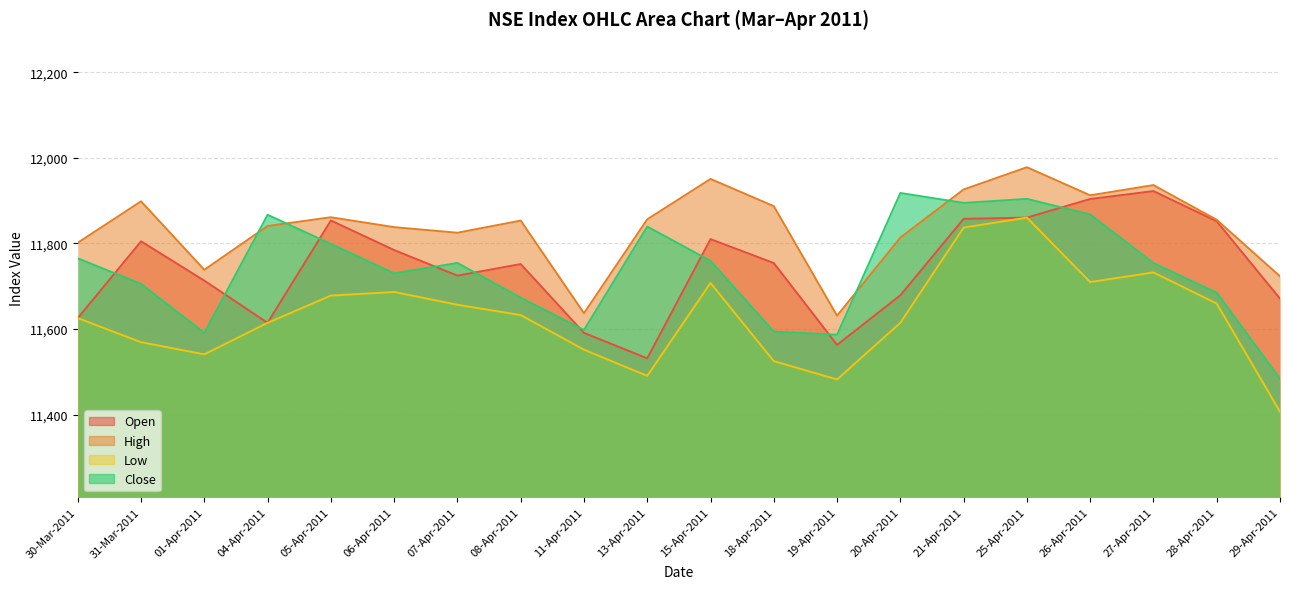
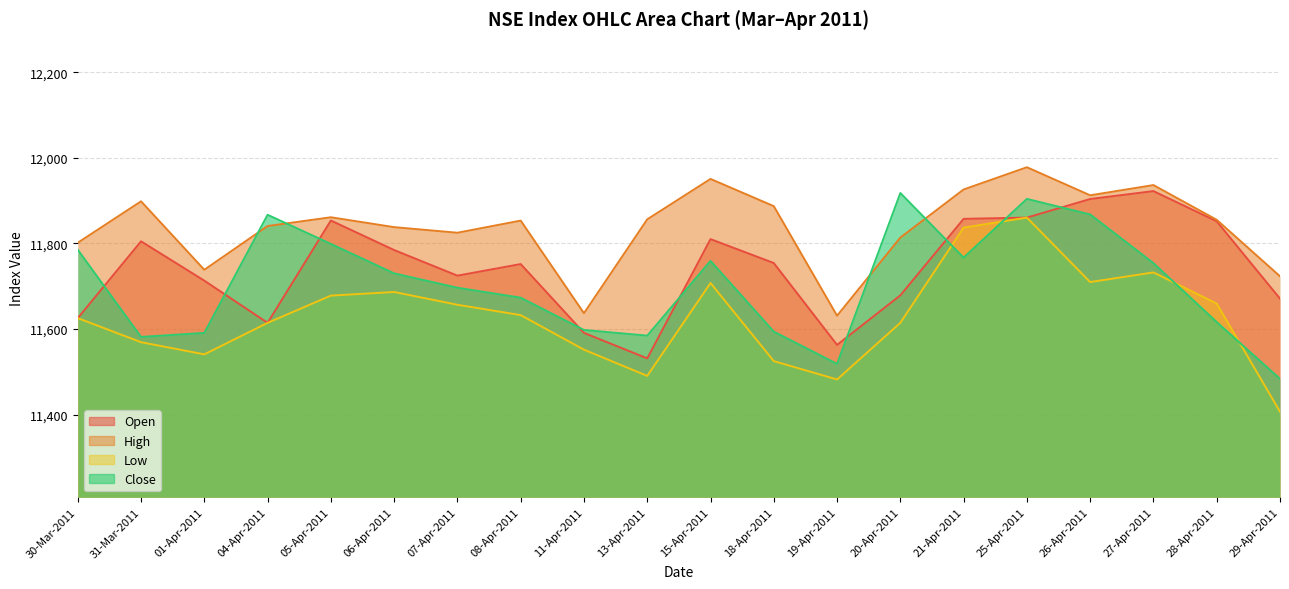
  {
    "Close": {
-     "30-Mar-2011": "11,770",
-     "31-Mar-2011": "11,710",
+     "30-Mar-2011": "11,790",
+     "31-Mar-2011": "11,580",
      "01-Apr-2011": "11,590",
      "04-Apr-2011": "11,870",
      "05-Apr-2011": "11,800",
      "06-Apr-2011": "11,730",
-     "07-Apr-2011": "11,750",
+     "07-Apr-2011": "11,700",
      "08-Apr-2011": "11,670",
      "11-Apr-2011": "11,600",
-     "13-Apr-2011": "11,840",
+     "13-Apr-2011": "11,580",
      "15-Apr-2011": "11,760",
      "18-Apr-2011": "11,590",
-     "19-Apr-2011": "11,590",
+     "19-Apr-2011": "11,520",
      "20-Apr-2011": "11,920",
-     "21-Apr-2011": "11,890",
+     "21-Apr-2011": "11,770",
      "25-Apr-2011": "11,900",
      "26-Apr-2011": "11,870",
      "27-Apr-2011": "11,750",
-     "28-Apr-2011": "11,680",
+     "28-Apr-2011": "11,620",
      "29-Apr-2011": "11,480"
    }
  }
